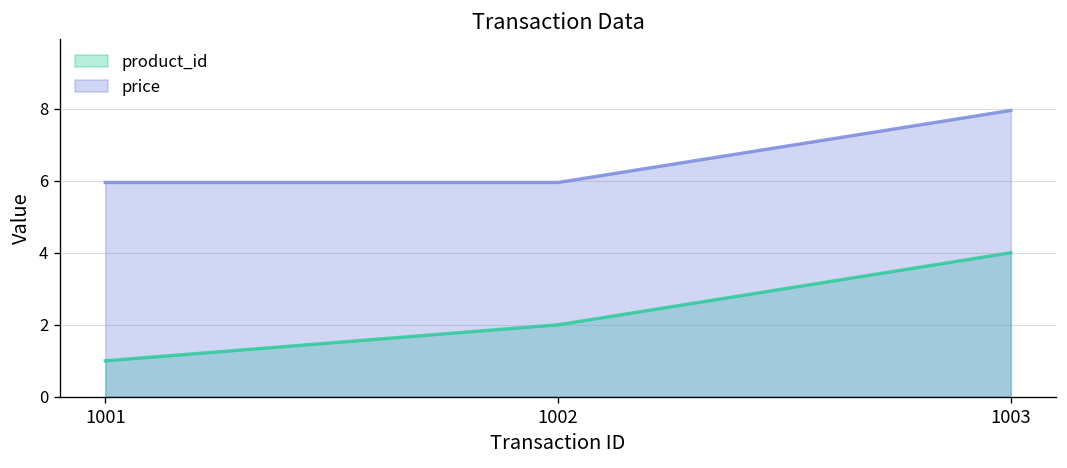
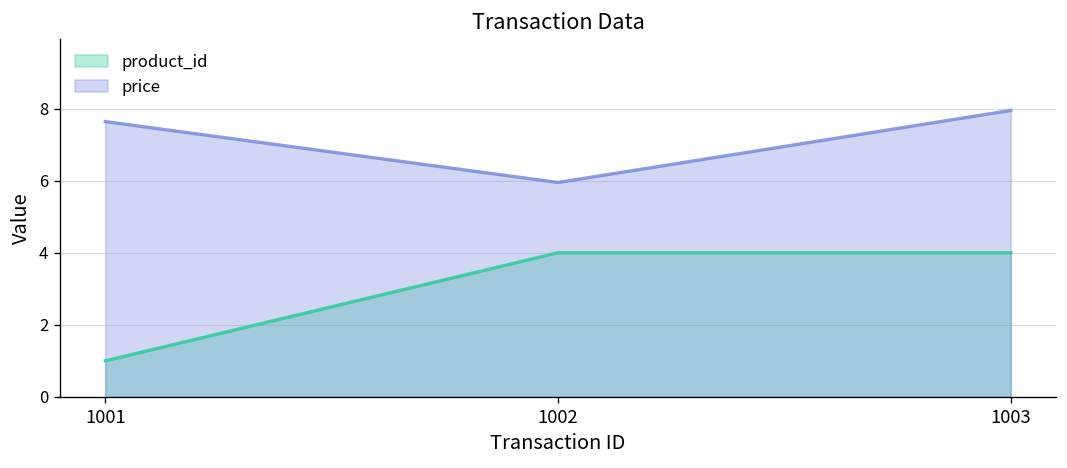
  {
    "product_id": {
      "1001": 1,
-     "1002": 2,
+     "1002": 4,
      "1003": 4
    },
    "price": {
-     "1001": 6.0,
+     "1001": 7.6,
      "1002": 6.0,
      "1003": 8.0
    }
  }
